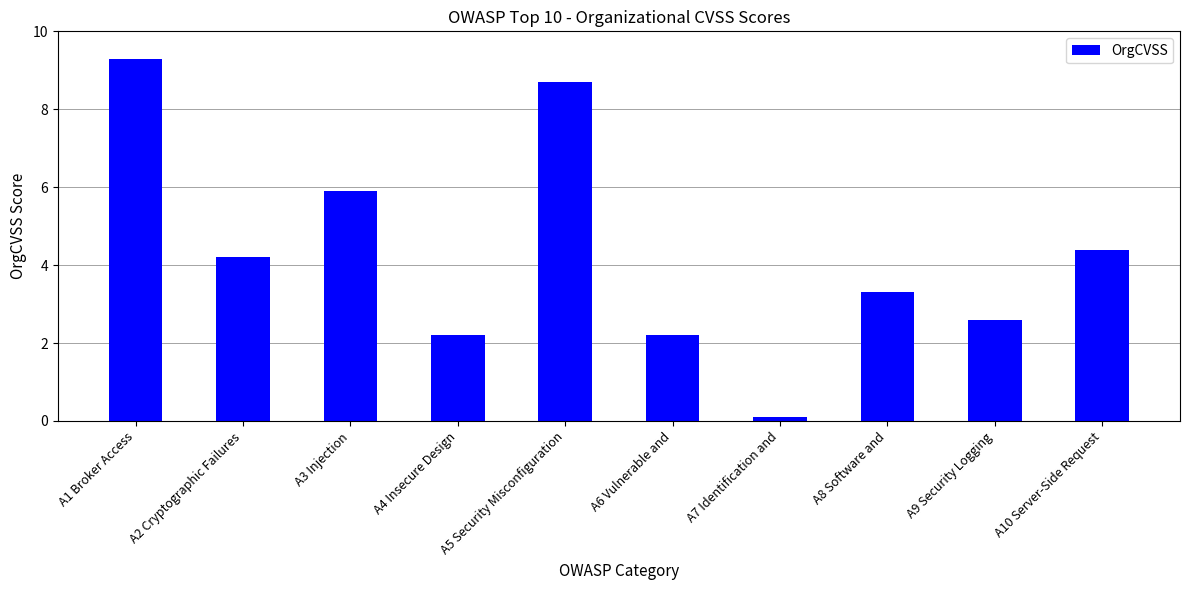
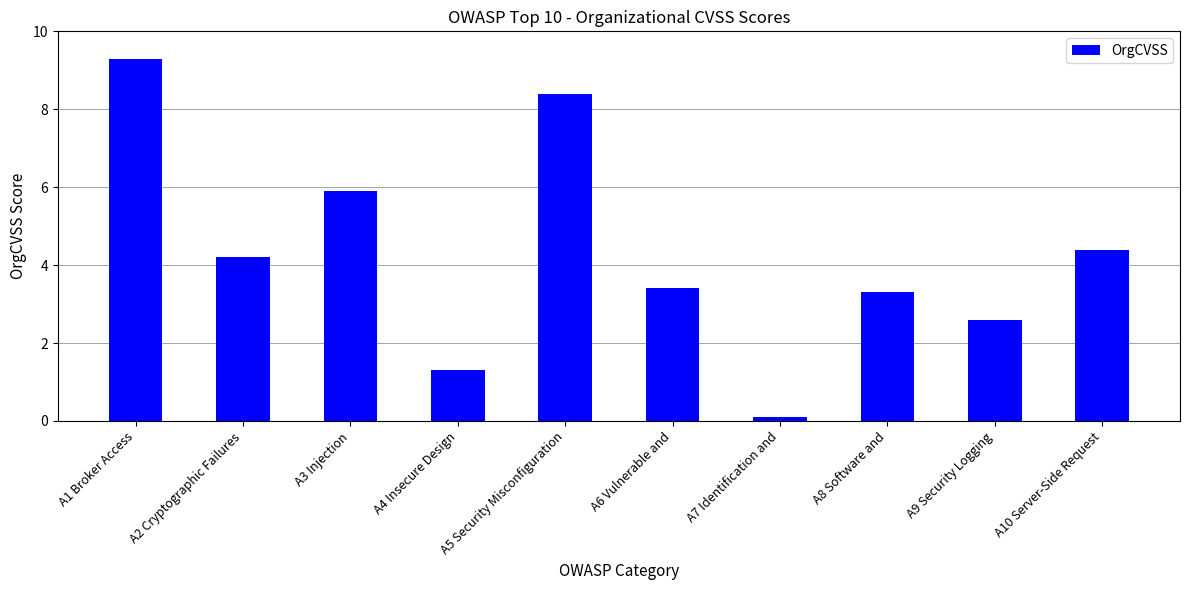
  {
    "A1 Broker Access": 9.3,
    "A2 Cryptographic Failures": 4.2,
    "A3 Injection": 5.9,
-   "A4 Insecure Design": 2.2,
-   "A5 Security Misconfiguration": 8.7,
-   "A6 Vulnerable and": 2.2,
+   "A4 Insecure Design": 1.3,
+   "A5 Security Misconfiguration": 8.4,
+   "A6 Vulnerable and": 3.4,
    "A7 Identification and": 0.1,
    "A8 Software and": 3.3,
    "A9 Security Logging": 2.6,
    "A10 Server-Side Request": 4.4
  }
